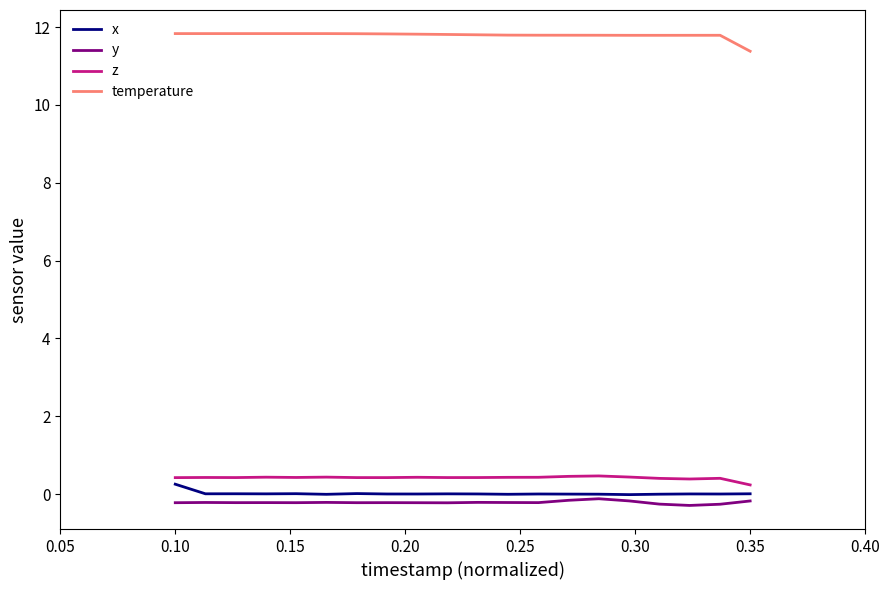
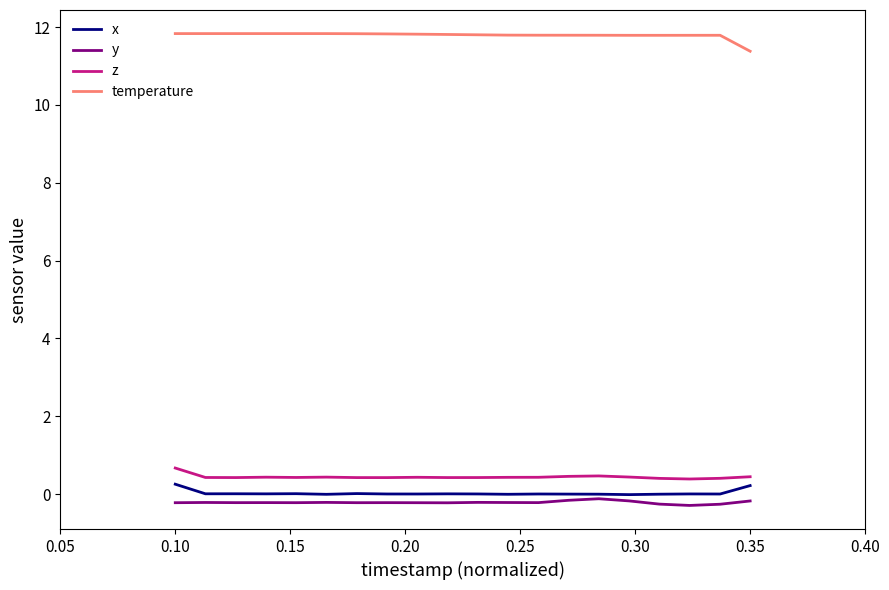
  {
    "x": {
      "0.10": 0.3,
-     "0.35": 0.0
+     "0.35": 0.2
    },
    "y": {
      "0.10": -0.2,
      "0.35": -0.2
    },
    "z": {
-     "0.10": 0.4,
-     "0.35": 0.2
+     "0.10": 0.7,
+     "0.35": 0.4
    },
    "temperature": {
      "0.10": 11.8,
      "0.35": 11.4
    }
  }
